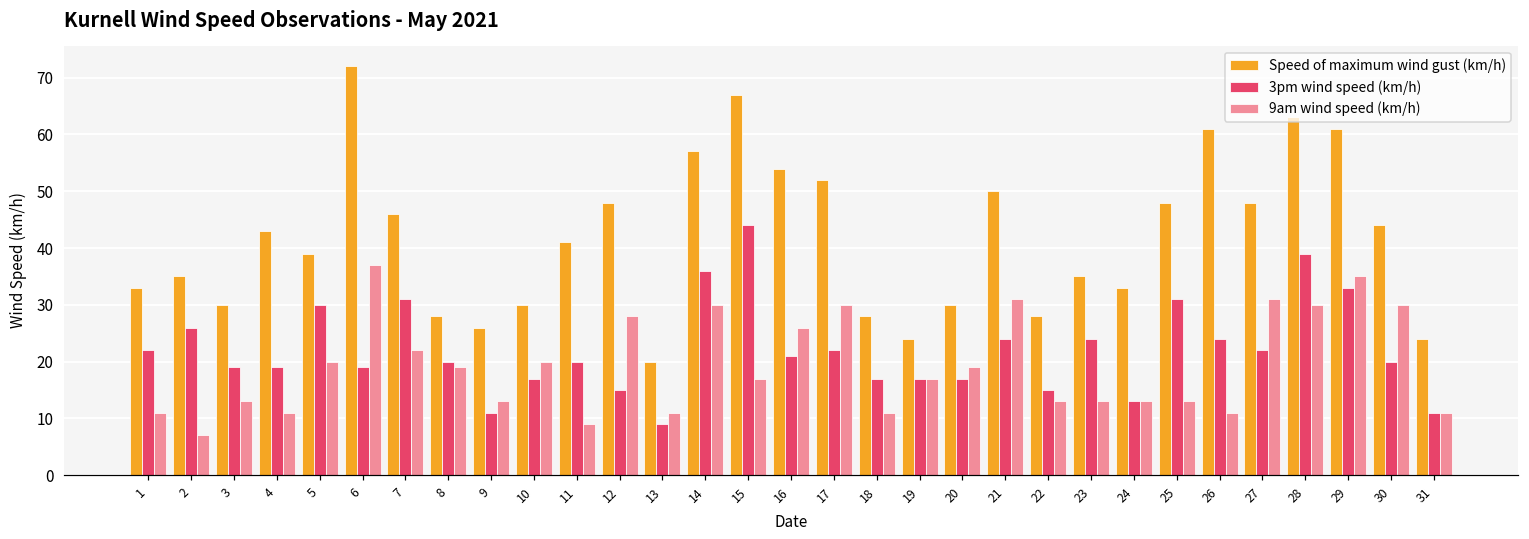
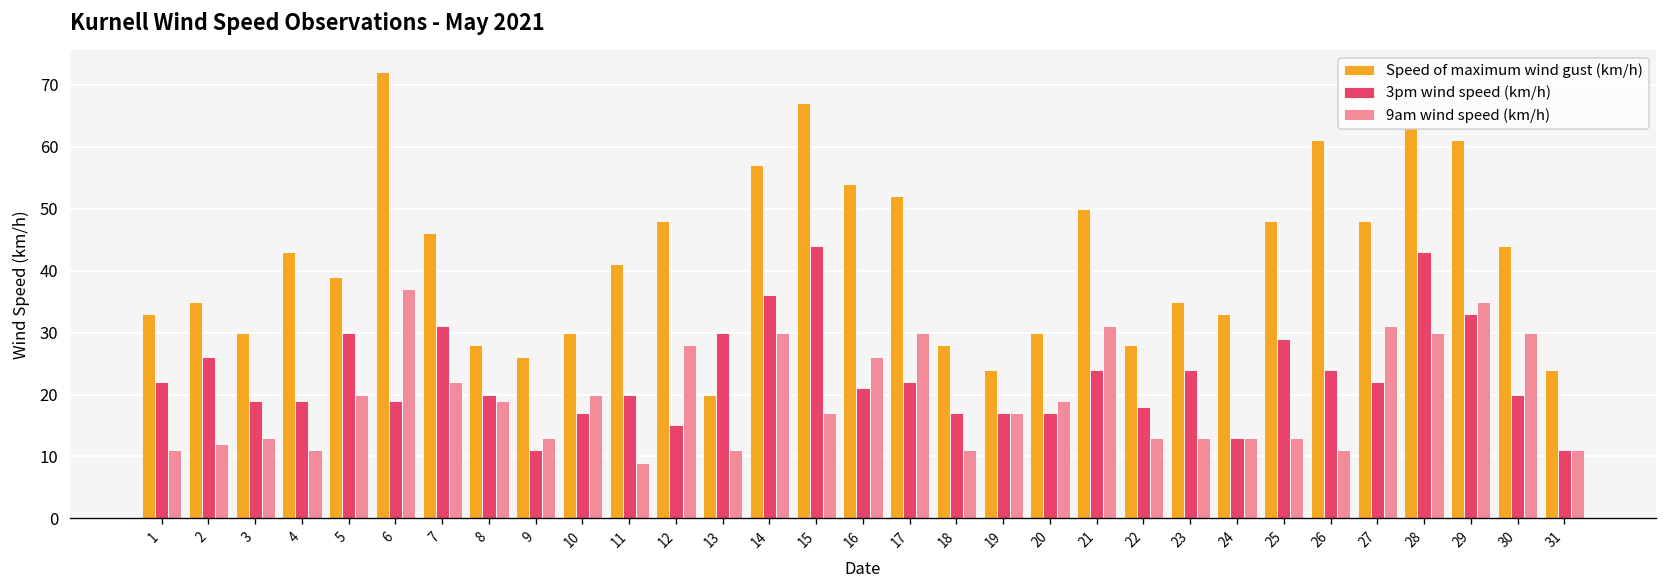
  {
    "Speed of maximum wind gust (km/h)": {
      "1": 33,
      "2": 35,
      "3": 30,
      "4": 43,
      "5": 39,
      "6": 72,
      "7": 46,
      "8": 28,
      "9": 26,
      "10": 30,
      "11": 41,
      "12": 48,
      "13": 20,
      "14": 57,
      "15": 67,
      "16": 54,
      "17": 52,
      "18": 28,
      "19": 24,
      "20": 30,
      "21": 50,
      "22": 28,
      "23": 35,
      "24": 33,
      "25": 48,
      "26": 61,
      "27": 48,
      "29": 61,
      "30": 44,
      "31": 24
    },
    "3pm wind speed (km/h)": {
      "1": 22,
      "2": 26,
      "3": 19,
      "4": 19,
      "5": 30,
      "6": 19,
      "7": 31,
      "8": 20,
      "9": 11,
      "10": 17,
      "11": 20,
      "12": 15,
-     "13": 9,
+     "13": 30,
      "14": 36,
      "15": 44,
      "16": 21,
      "17": 22,
      "18": 17,
      "19": 17,
      "20": 17,
      "21": 24,
-     "22": 15,
+     "22": 18,
      "23": 24,
      "24": 13,
-     "25": 31,
+     "25": 29,
      "26": 24,
      "27": 22,
-     "28": 39,
+     "28": 43,
      "29": 33,
      "30": 20,
      "31": 11
    },
    "9am wind speed (km/h)": {
      "1": 11,
-     "2": 7,
+     "2": 12,
      "3": 13,
      "4": 11,
      "5": 20,
      "6": 37,
      "7": 22,
      "8": 19,
      "9": 13,
      "10": 20,
      "11": 9,
      "12": 28,
      "13": 11,
      "14": 30,
      "15": 17,
      "16": 26,
      "17": 30,
      "18": 11,
      "19": 17,
      "20": 19,
      "21": 31,
      "22": 13,
      "23": 13,
      "24": 13,
      "25": 13,
      "26": 11,
      "27": 31,
      "28": 30,
      "29": 35,
      "30": 30,
      "31": 11
    }
  }
